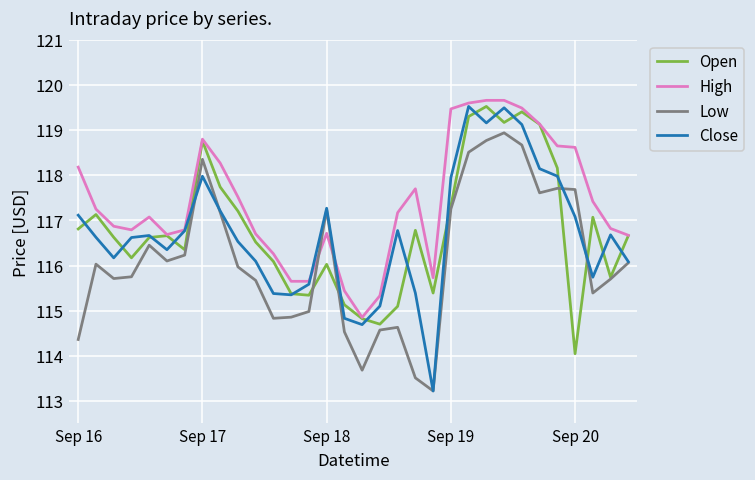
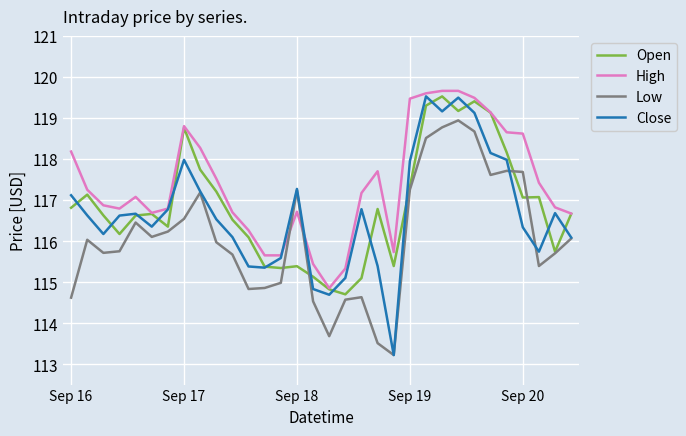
  {
    "Open": {
      "Sep 16": 116.8,
-     "Sep 18": 116.0,
+     "Sep 18": 115.4,
      "Sep 19": 117.3,
-     "Sep 20": 114.0
+     "Sep 20": 117.1
    },
    "High": {
      "Sep 16": 118.2,
      "Sep 18": 116.7,
      "Sep 19": 119.5,
      "Sep 20": 118.6
    },
    "Low": {
-     "Sep 16": 114.4,
-     "Sep 17": 118.4,
+     "Sep 16": 114.6,
+     "Sep 17": 116.5,
      "Sep 19": 117.3,
      "Sep 20": 117.7
    },
    "Close": {
      "Sep 16": 117.1,
      "Sep 17": 118.0,
      "Sep 19": 117.9,
-     "Sep 20": 117.1
+     "Sep 20": 116.3
    }
  }
